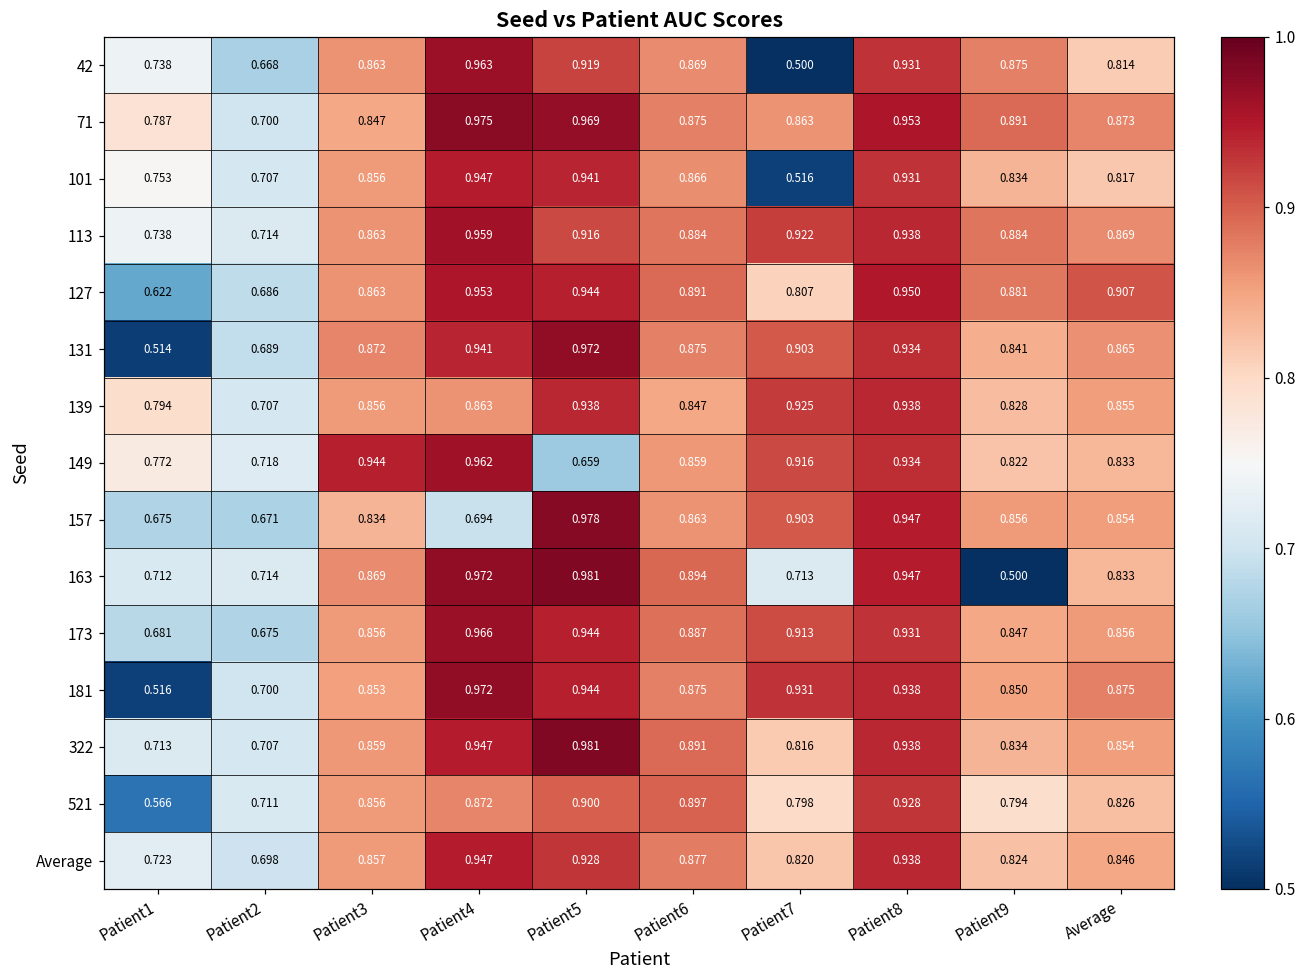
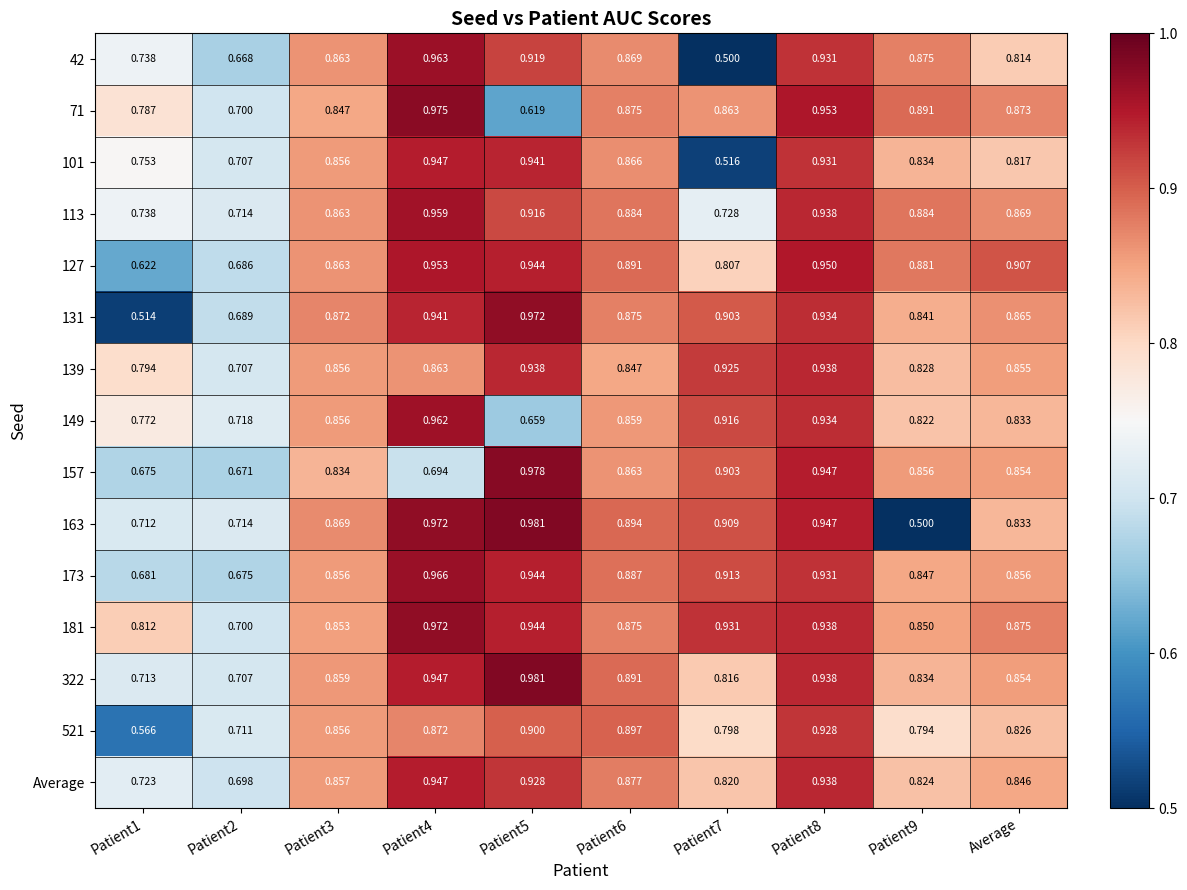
  {
    "42": {
      "Patient1": 0.738,
      "Patient2": 0.668,
      "Patient3": 0.863,
      "Patient4": 0.963,
      "Patient5": 0.919,
      "Patient6": 0.869,
      "Patient7": 0.500,
      "Patient8": 0.931,
      "Patient9": 0.875,
      "Average": 0.814
    },
    "71": {
      "Patient1": 0.787,
      "Patient2": 0.700,
      "Patient3": 0.847,
      "Patient4": 0.975,
-     "Patient5": 0.969,
+     "Patient5": 0.619,
      "Patient6": 0.875,
      "Patient7": 0.863,
      "Patient8": 0.953,
      "Patient9": 0.891,
      "Average": 0.873
    },
    "101": {
      "Patient1": 0.753,
      "Patient2": 0.707,
      "Patient3": 0.856,
      "Patient4": 0.947,
      "Patient5": 0.941,
      "Patient6": 0.866,
      "Patient7": 0.516,
      "Patient8": 0.931,
      "Patient9": 0.834,
      "Average": 0.817
    },
    "113": {
      "Patient1": 0.738,
      "Patient2": 0.714,
      "Patient3": 0.863,
      "Patient4": 0.959,
      "Patient5": 0.916,
      "Patient6": 0.884,
-     "Patient7": 0.922,
+     "Patient7": 0.728,
      "Patient8": 0.938,
      "Patient9": 0.884,
      "Average": 0.869
    },
    "127": {
      "Patient1": 0.622,
      "Patient2": 0.686,
      "Patient3": 0.863,
      "Patient4": 0.953,
      "Patient5": 0.944,
      "Patient6": 0.891,
      "Patient7": 0.807,
      "Patient8": 0.950,
      "Patient9": 0.881,
      "Average": 0.907
    },
    "131": {
      "Patient1": 0.514,
      "Patient2": 0.689,
      "Patient3": 0.872,
      "Patient4": 0.941,
      "Patient5": 0.972,
      "Patient6": 0.875,
      "Patient7": 0.903,
      "Patient8": 0.934,
      "Patient9": 0.841,
      "Average": 0.865
    },
    "139": {
      "Patient1": 0.794,
      "Patient2": 0.707,
      "Patient3": 0.856,
      "Patient4": 0.863,
      "Patient5": 0.938,
      "Patient6": 0.847,
      "Patient7": 0.925,
      "Patient8": 0.938,
      "Patient9": 0.828,
      "Average": 0.855
    },
    "149": {
      "Patient1": 0.772,
      "Patient2": 0.718,
-     "Patient3": 0.944,
+     "Patient3": 0.856,
      "Patient4": 0.962,
      "Patient5": 0.659,
      "Patient6": 0.859,
      "Patient7": 0.916,
      "Patient8": 0.934,
      "Patient9": 0.822,
      "Average": 0.833
    },
    "157": {
      "Patient1": 0.675,
      "Patient2": 0.671,
      "Patient3": 0.834,
      "Patient4": 0.694,
      "Patient5": 0.978,
      "Patient6": 0.863,
      "Patient7": 0.903,
      "Patient8": 0.947,
      "Patient9": 0.856,
      "Average": 0.854
    },
    "163": {
      "Patient1": 0.712,
      "Patient2": 0.714,
      "Patient3": 0.869,
      "Patient4": 0.972,
      "Patient5": 0.981,
      "Patient6": 0.894,
-     "Patient7": 0.713,
+     "Patient7": 0.909,
      "Patient8": 0.947,
      "Patient9": 0.500,
      "Average": 0.833
    },
    "173": {
      "Patient1": 0.681,
      "Patient2": 0.675,
      "Patient3": 0.856,
      "Patient4": 0.966,
      "Patient5": 0.944,
      "Patient6": 0.887,
      "Patient7": 0.913,
      "Patient8": 0.931,
      "Patient9": 0.847,
      "Average": 0.856
    },
    "181": {
-     "Patient1": 0.516,
+     "Patient1": 0.812,
      "Patient2": 0.700,
      "Patient3": 0.853,
      "Patient4": 0.972,
      "Patient5": 0.944,
      "Patient6": 0.875,
      "Patient7": 0.931,
      "Patient8": 0.938,
      "Patient9": 0.850,
      "Average": 0.875
    },
    "322": {
      "Patient1": 0.713,
      "Patient2": 0.707,
      "Patient3": 0.859,
      "Patient4": 0.947,
      "Patient5": 0.981,
      "Patient6": 0.891,
      "Patient7": 0.816,
      "Patient8": 0.938,
      "Patient9": 0.834,
      "Average": 0.854
    },
    "521": {
      "Patient1": 0.566,
      "Patient2": 0.711,
      "Patient3": 0.856,
      "Patient4": 0.872,
      "Patient5": 0.900,
      "Patient6": 0.897,
      "Patient7": 0.798,
      "Patient8": 0.928,
      "Patient9": 0.794,
      "Average": 0.826
    },
    "Average": {
      "Patient1": 0.723,
      "Patient2": 0.698,
      "Patient3": 0.857,
      "Patient4": 0.947,
      "Patient5": 0.928,
      "Patient6": 0.877,
      "Patient7": 0.820,
      "Patient8": 0.938,
      "Patient9": 0.824,
      "Average": 0.846
    }
  }
